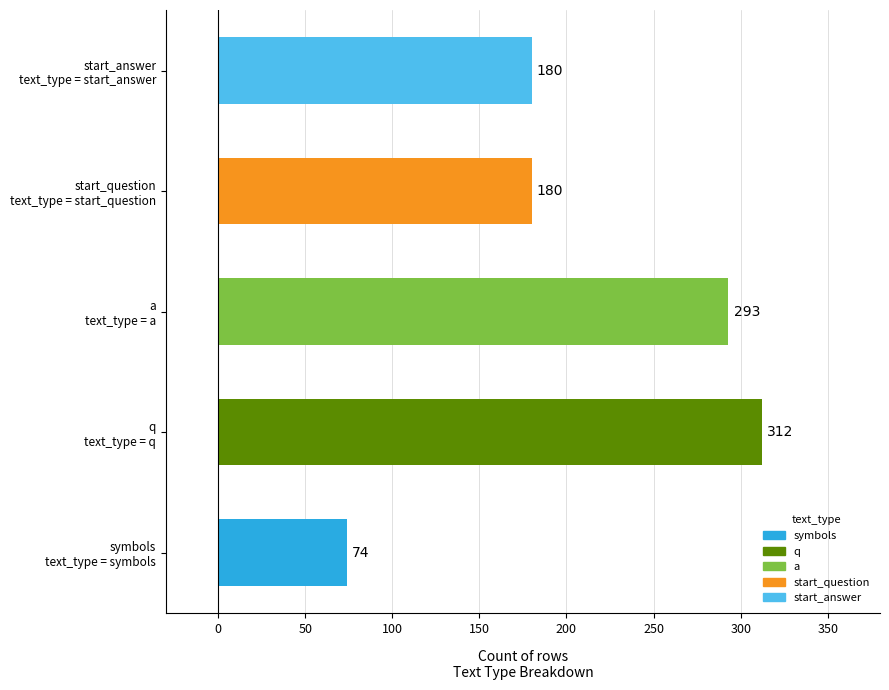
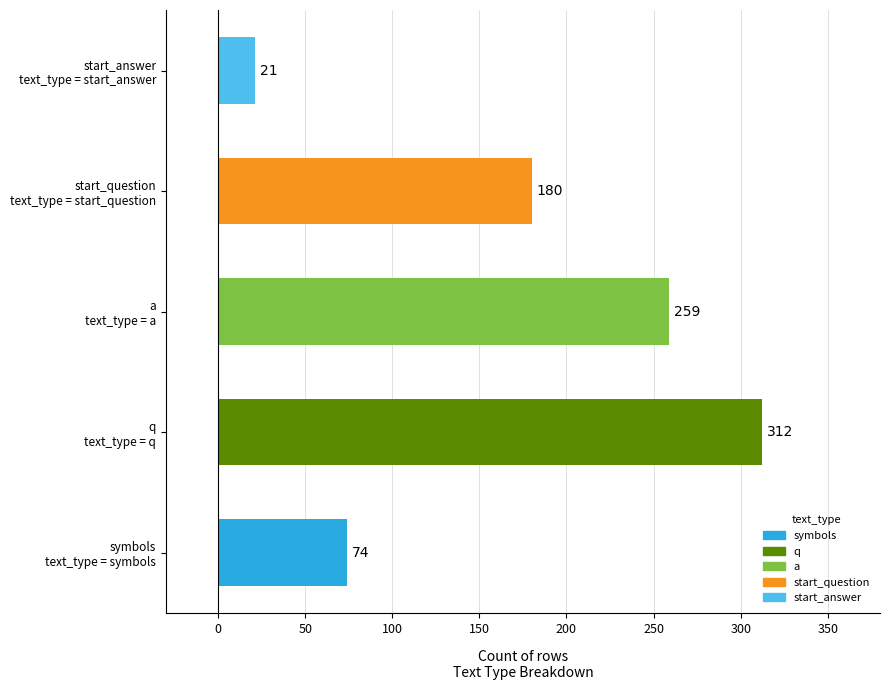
  {
-   "start_answer text_type = start_answer": 180,
+   "start_answer text_type = start_answer": 21,
    "start_question text_type = start_question": 180,
-   "a text_type = a": 293,
+   "a text_type = a": 259,
    "q text_type = q": 312,
    "symbols text_type = symbols": 74
  }
